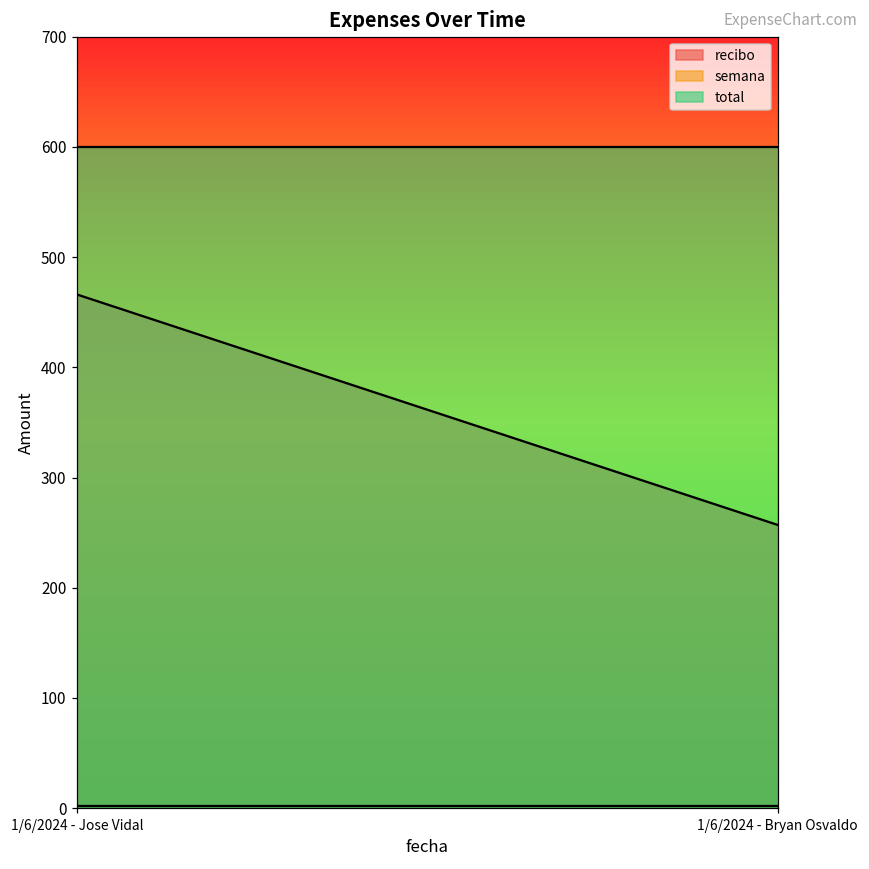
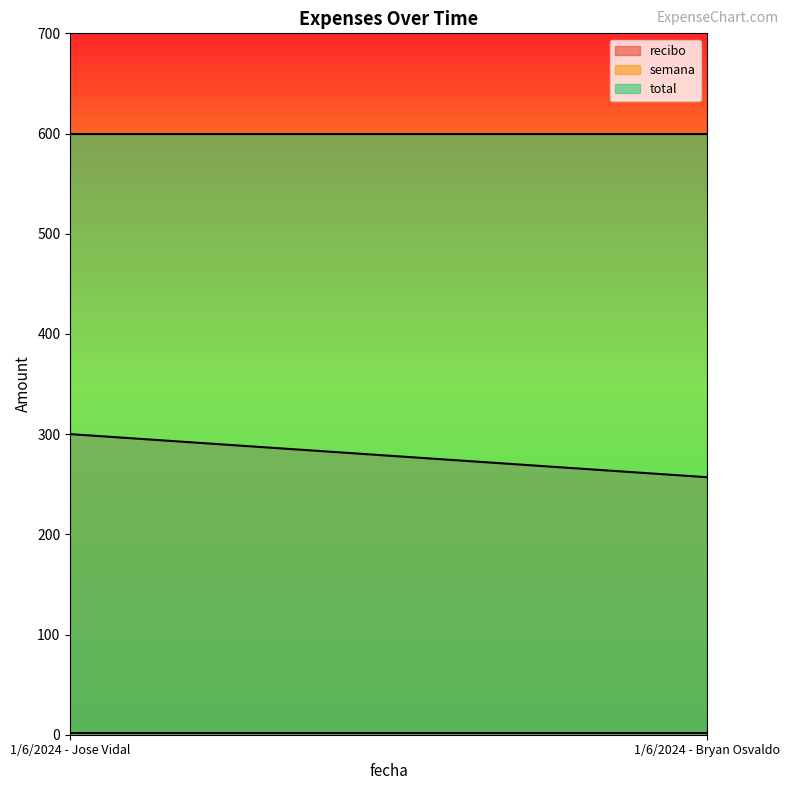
  {
    "recibo": {
-     "1/6/2024 - Jose Vidal": 466,
+     "1/6/2024 - Jose Vidal": 300,
      "1/6/2024 - Bryan Osvaldo": 257
    },
    "semana": {
      "1/6/2024 - Jose Vidal": 2,
      "1/6/2024 - Bryan Osvaldo": 2
    },
    "total": {
      "1/6/2024 - Jose Vidal": 600,
      "1/6/2024 - Bryan Osvaldo": 600
    }
  }
